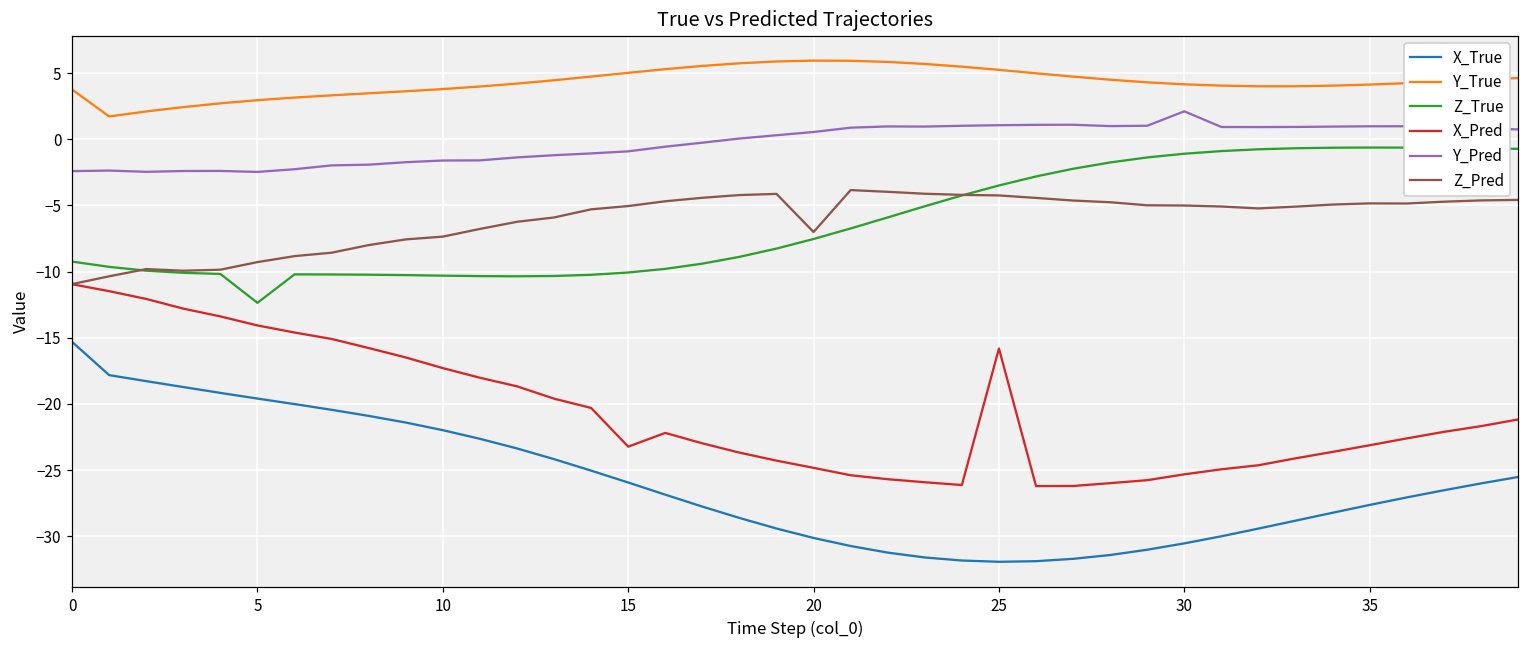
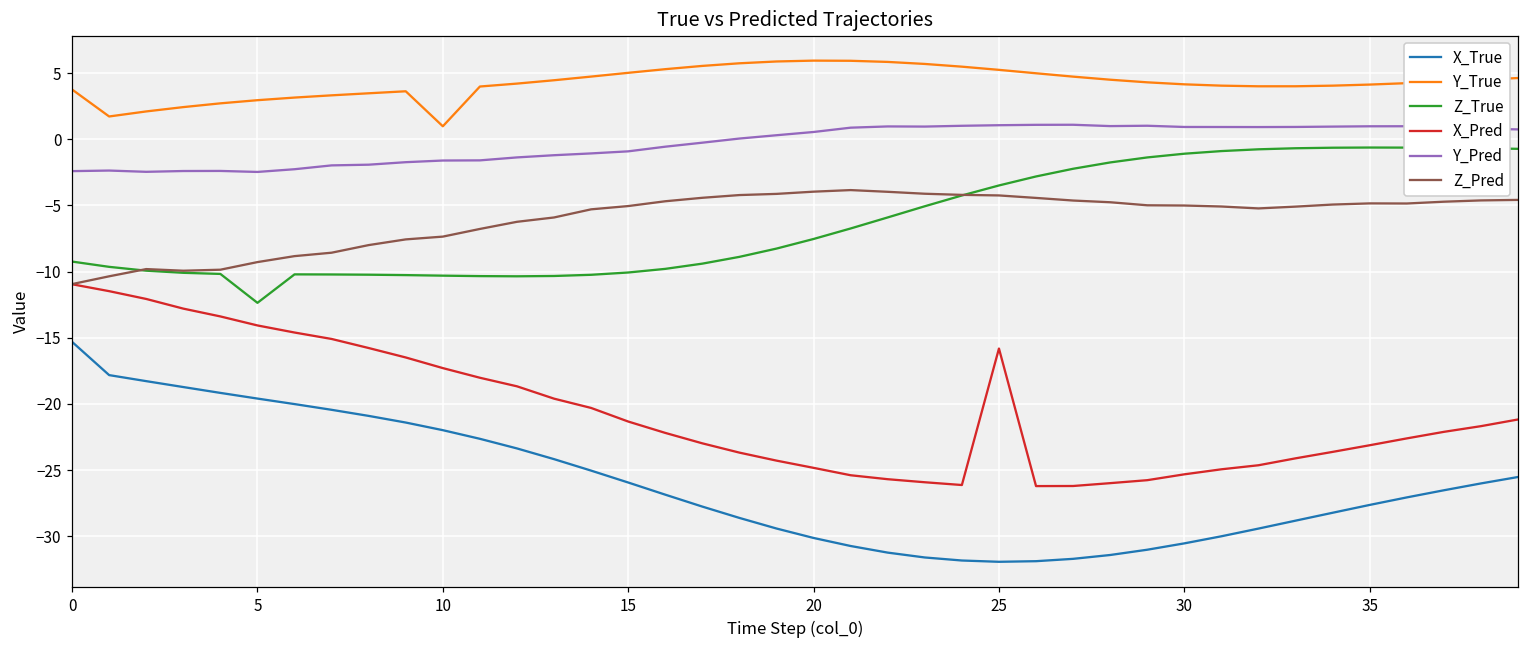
  {
    "X_True": {
      "0": -15.3,
      "5": -19.6,
      "10": -22.0,
      "15": -25.9,
      "20": -30.1,
      "25": -31.9,
      "30": -30.5,
      "35": -27.6
    },
    "Y_True": {
      "0": 3.8,
      "5": 2.9,
-     "10": 3.8,
+     "10": 1.0,
      "15": 5.0,
      "20": 5.9,
      "25": 5.2,
      "30": 4.1,
      "35": 4.1
    },
    "Z_True": {
      "0": -9.2,
      "5": -12.4,
      "10": -10.3,
      "15": -10.1,
      "20": -7.5,
      "25": -3.5,
      "30": -1.1,
      "35": -0.6
    },
    "X_Pred": {
      "5": -14.1,
      "10": -17.3,
-     "15": -23.2,
+     "15": -21.3,
      "20": -24.8,
      "25": -15.8,
      "30": -25.3,
      "35": -23.1
    },
    "Y_Pred": {
      "0": -2.4,
      "5": -2.5,
      "10": -1.6,
      "15": -0.9,
      "20": 0.5,
      "25": 1.1,
-     "30": 2.1,
+     "30": 0.9,
      "35": 1.0
    },
    "Z_Pred": {
      "5": -9.3,
      "10": -7.4,
      "15": -5.1,
-     "20": -7.0,
+     "20": -4.0,
      "25": -4.2,
      "30": -5.0,
      "35": -4.9
    }
  }
